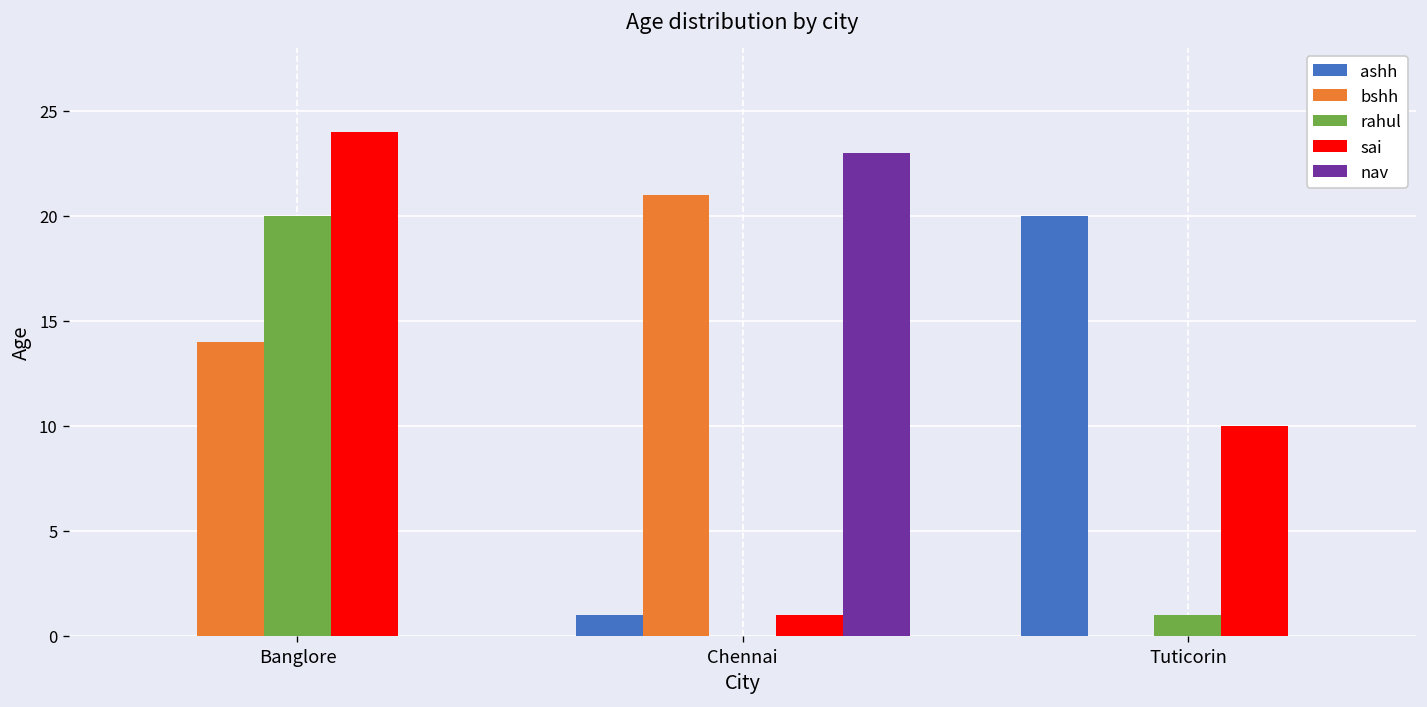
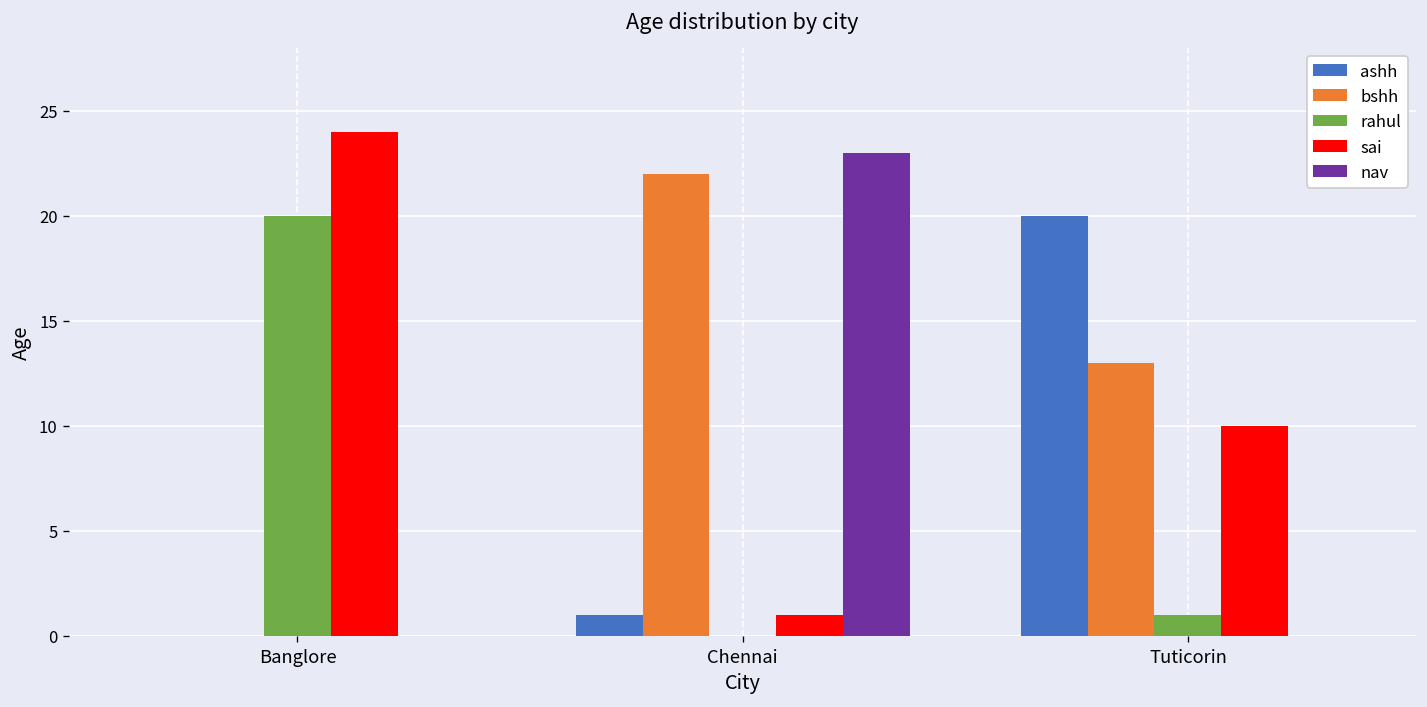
  {
    "ashh": {
      "Banglore": 0,
      "Chennai": 1,
      "Tuticorin": 20
    },
    "bshh": {
-     "Banglore": 14,
-     "Chennai": 21,
-     "Tuticorin": 0
+     "Banglore": 0,
+     "Chennai": 22,
+     "Tuticorin": 13
    },
    "rahul": {
      "Banglore": 20,
      "Chennai": 0,
      "Tuticorin": 1
    },
    "sai": {
      "Banglore": 24,
      "Chennai": 1,
      "Tuticorin": 10
    },
    "nav": {
      "Banglore": 0,
      "Chennai": 23,
      "Tuticorin": 0
    }
  }
